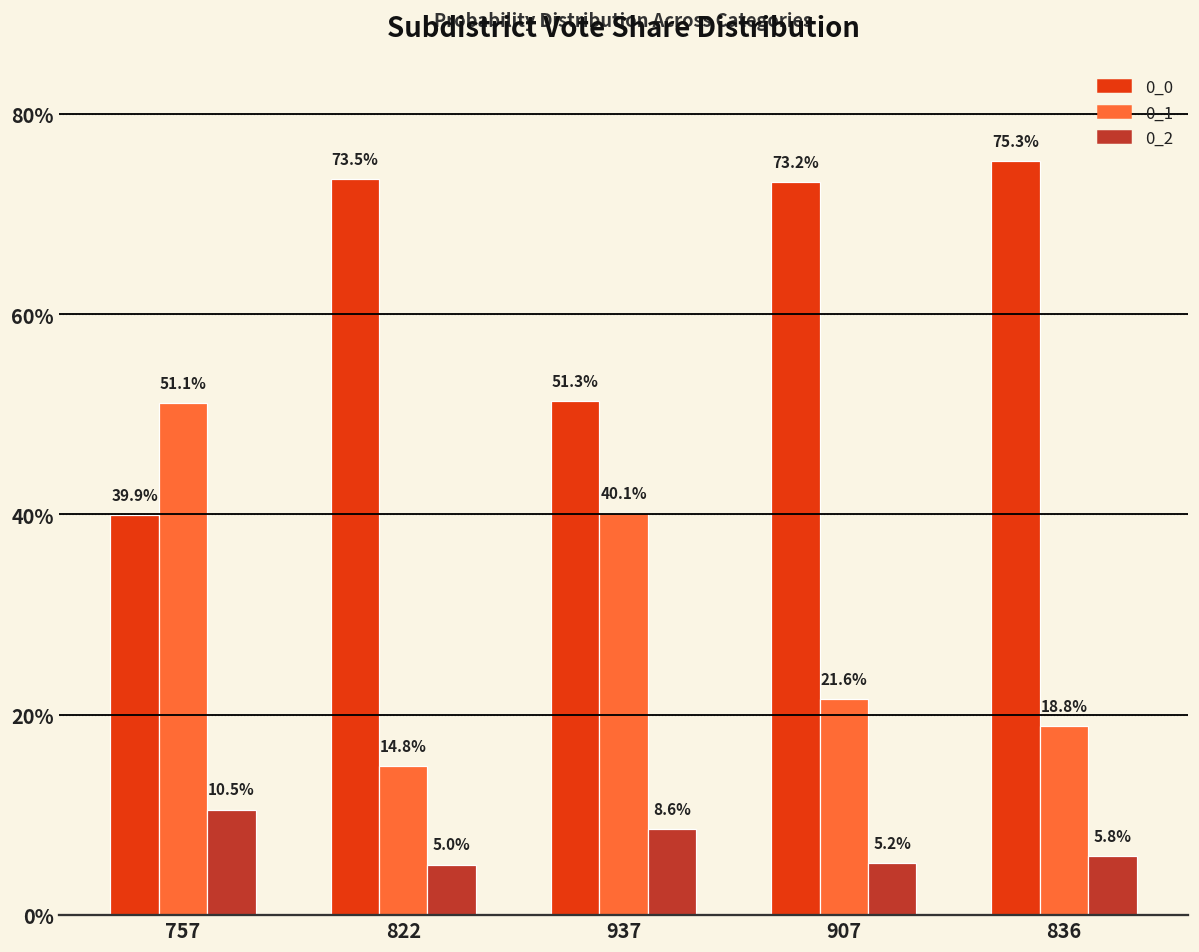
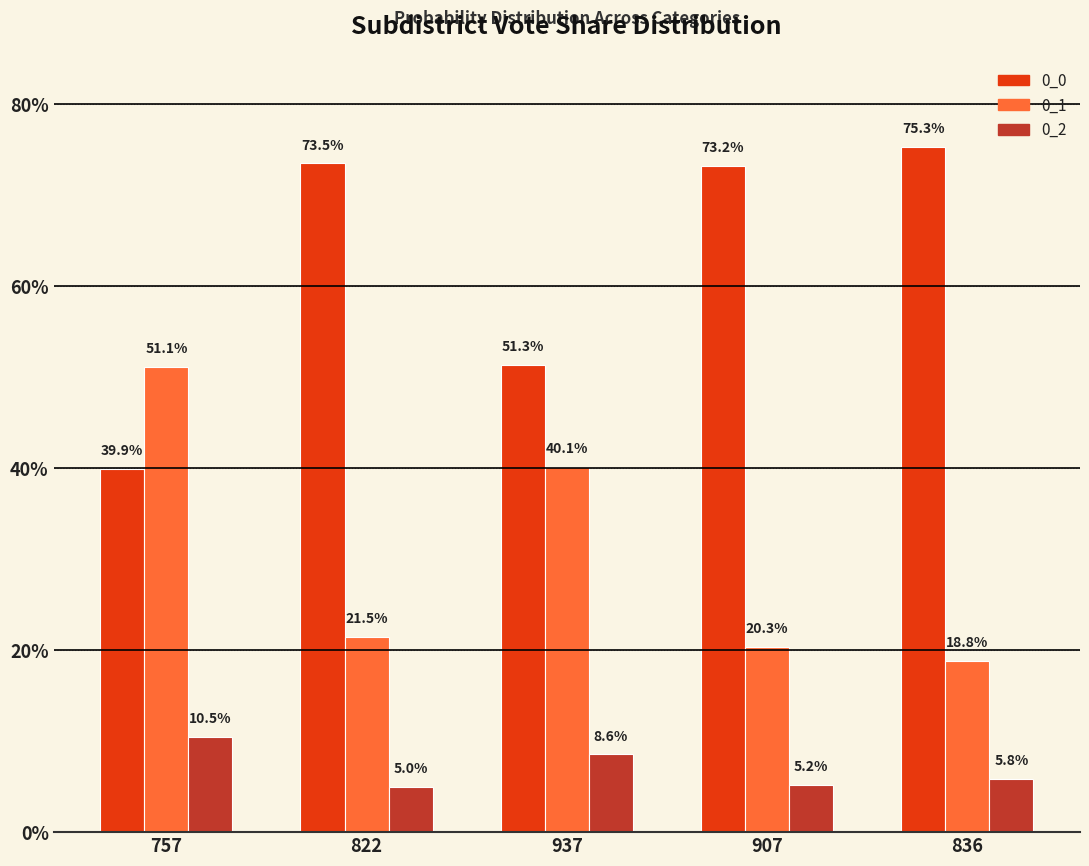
  {
    "0_1": {
      "757": "51.1%",
-     "822": "14.8%",
+     "822": "21.5%",
      "937": "40.1%",
-     "907": "21.6%",
+     "907": "20.3%",
      "836": "18.8%"
    }
  }
